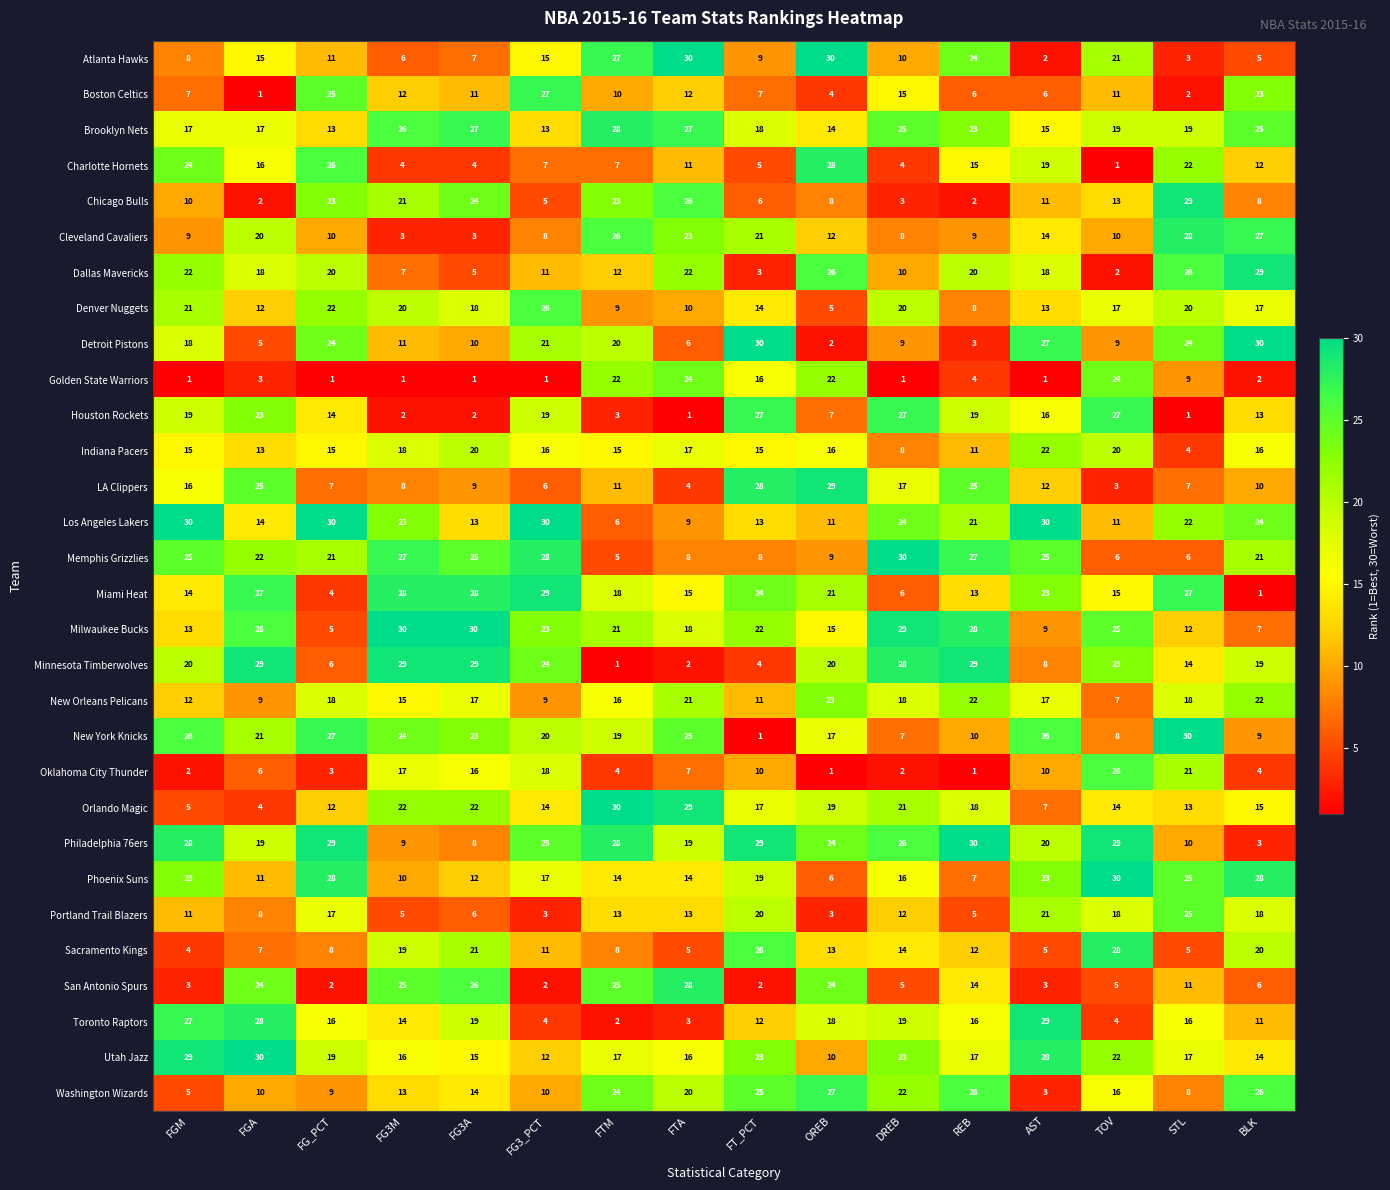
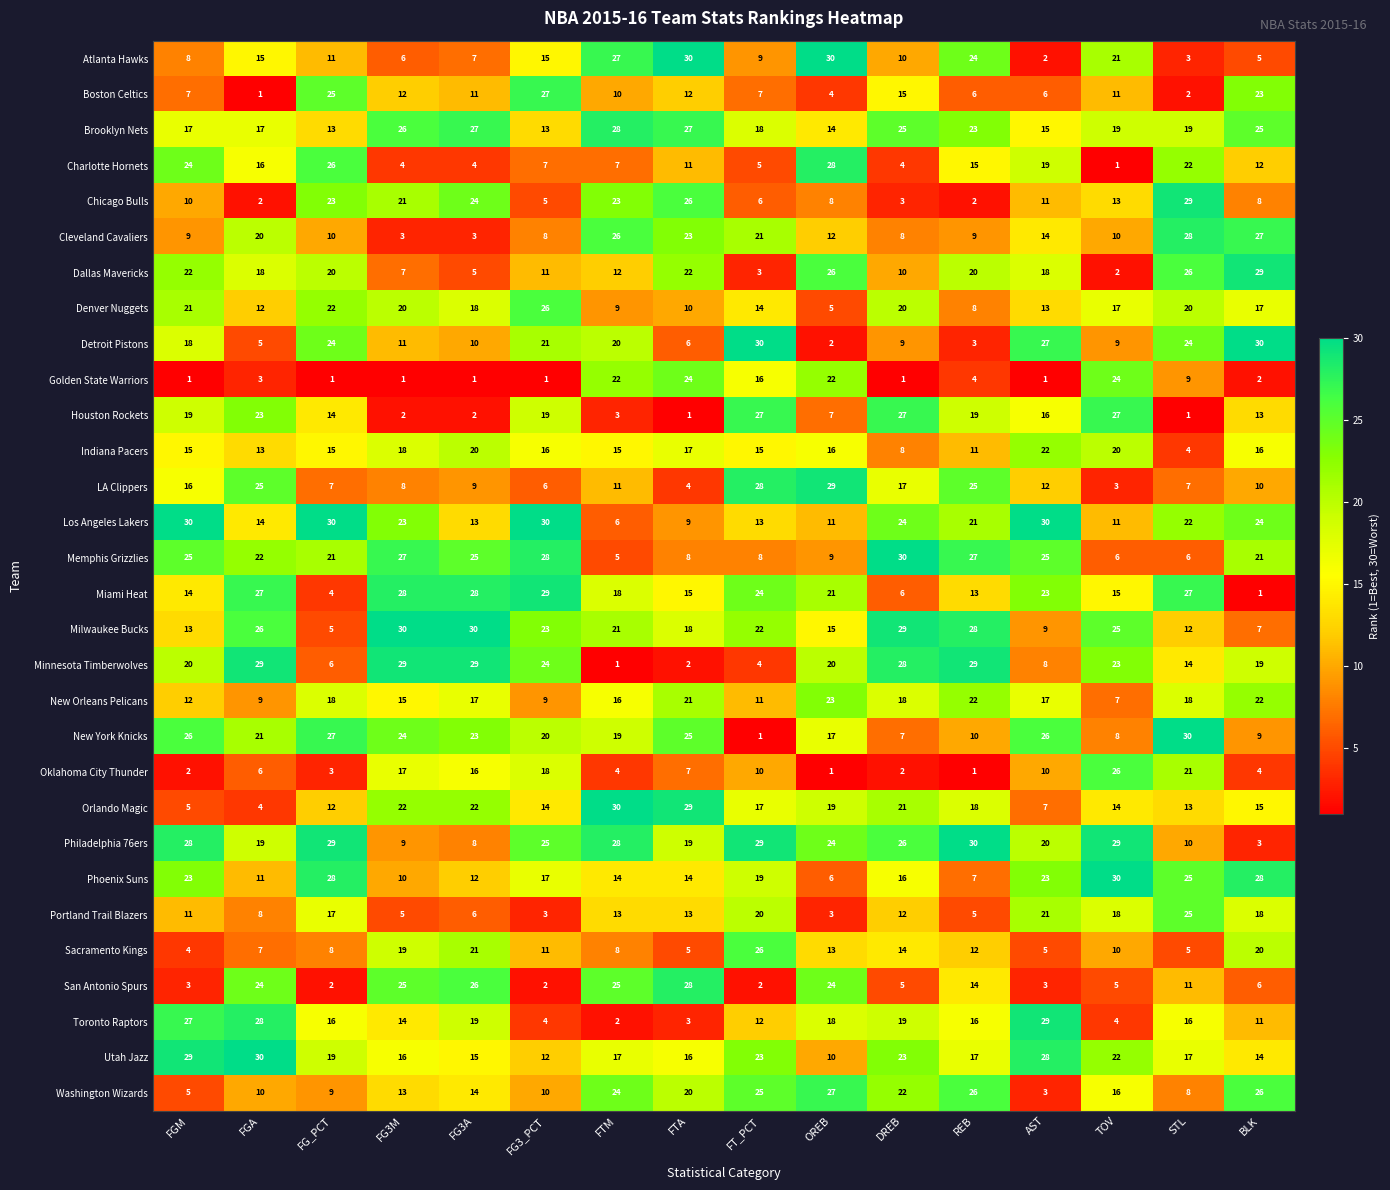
  {
    "Sacramento Kings": {
      "FGM": 4,
      "FGA": 7,
      "FG_PCT": 8,
      "FG3M": 19,
      "FG3A": 21,
      "FG3_PCT": 11,
      "FTM": 8,
      "FTA": 5,
      "FT_PCT": 26,
      "OREB": 13,
      "DREB": 14,
      "REB": 12,
      "AST": 5,
-     "TOV": 28,
+     "TOV": 10,
      "STL": 5,
      "BLK": 20
    }
  }
